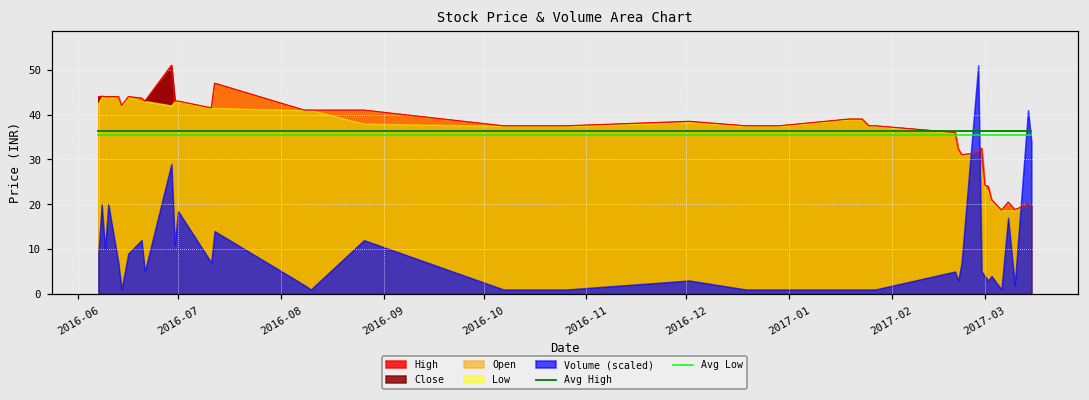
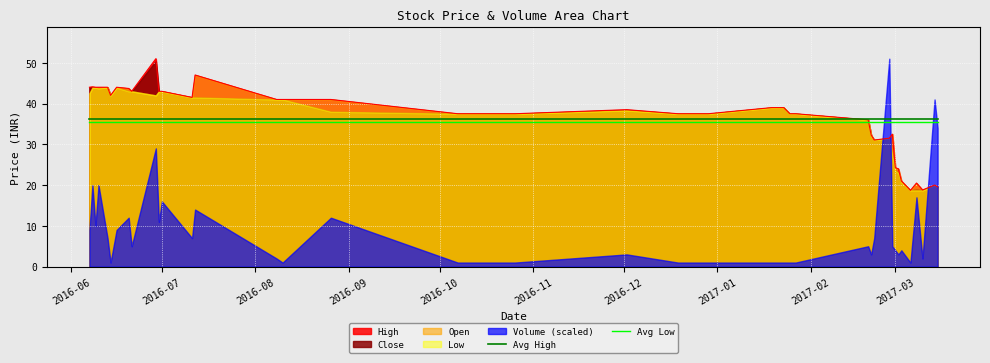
  {
    "Avg High": {
      "2016-07": 36,
      "2017-03": 36
    },
    "Avg Low": {
      "2016-07": 36,
      "2017-03": 36
    },
    "Volume (scaled)": {
-     "2016-07": 18,
+     "2016-07": 16,
      "2017-03": 4
    }
  }
